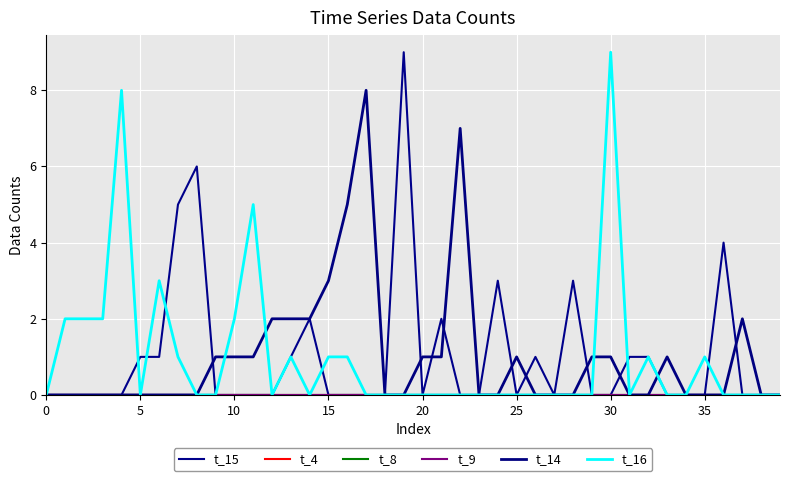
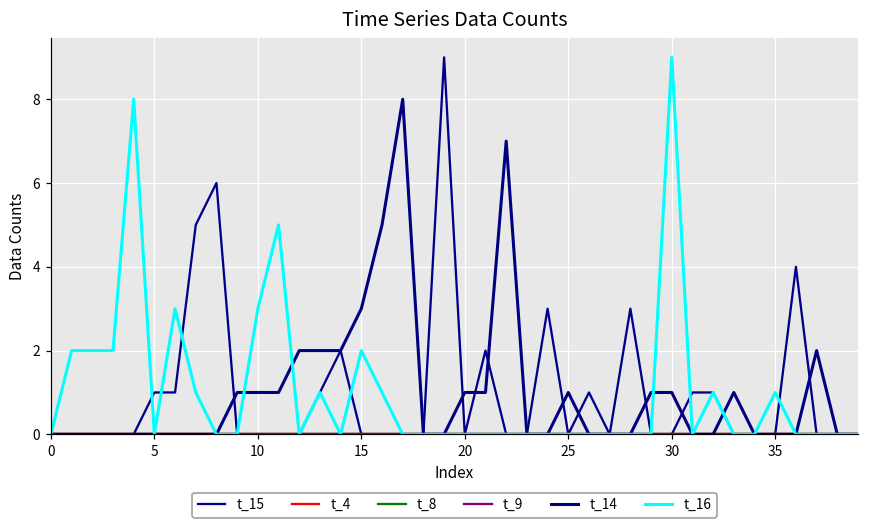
  {
    "t_16": {
-     "10": 2,
-     "15": 1,
+     "10": 3,
+     "15": 2,
      "30": 9,
      "35": 1
    }
  }
